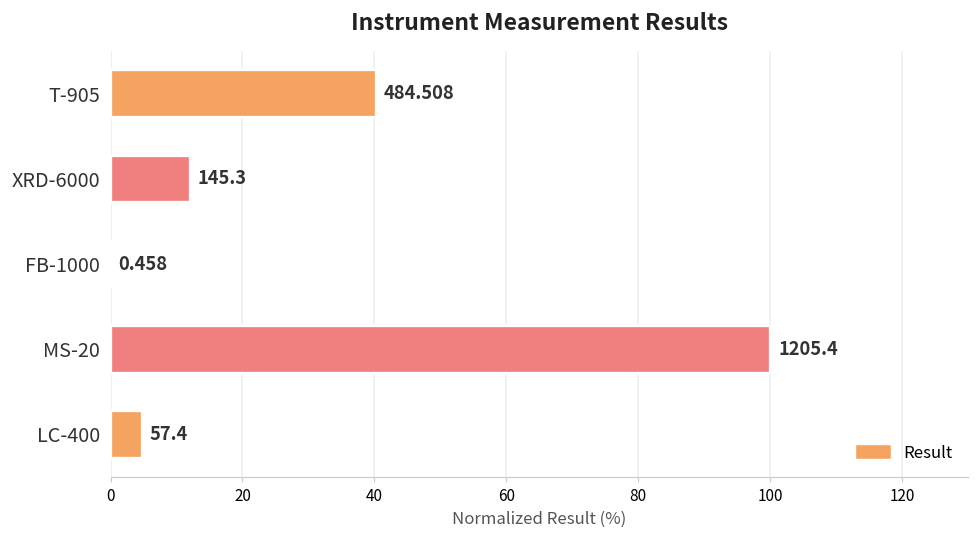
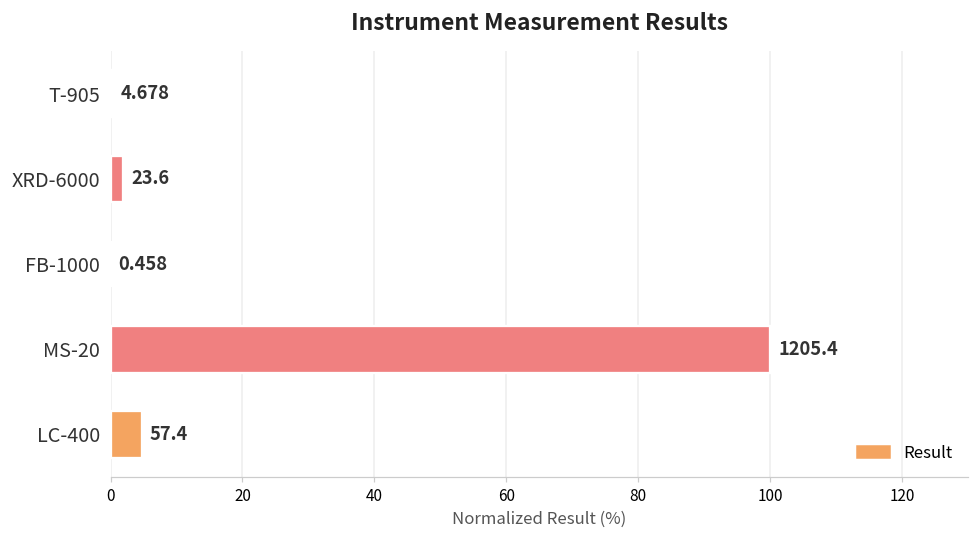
  {
-   "T-905": 484.508,
-   "XRD-6000": 145.3
+   "T-905": 4.678,
+   "XRD-6000": 23.6
  }
